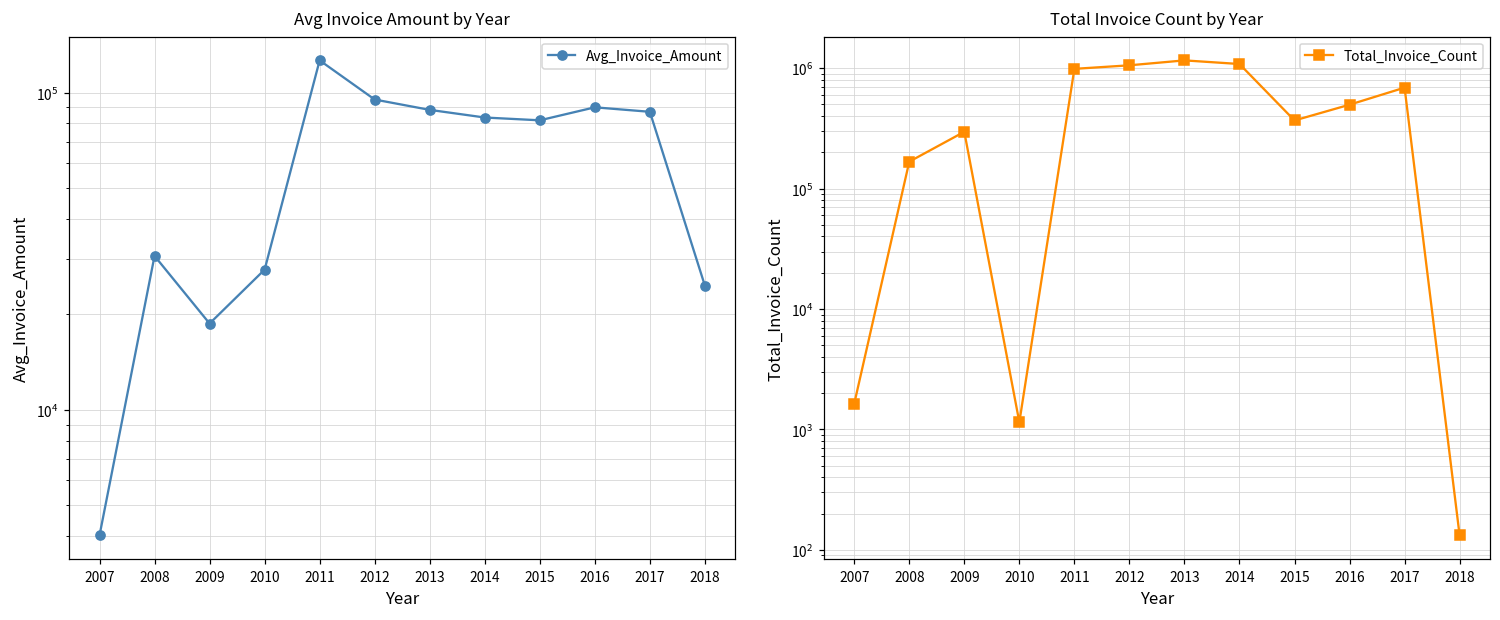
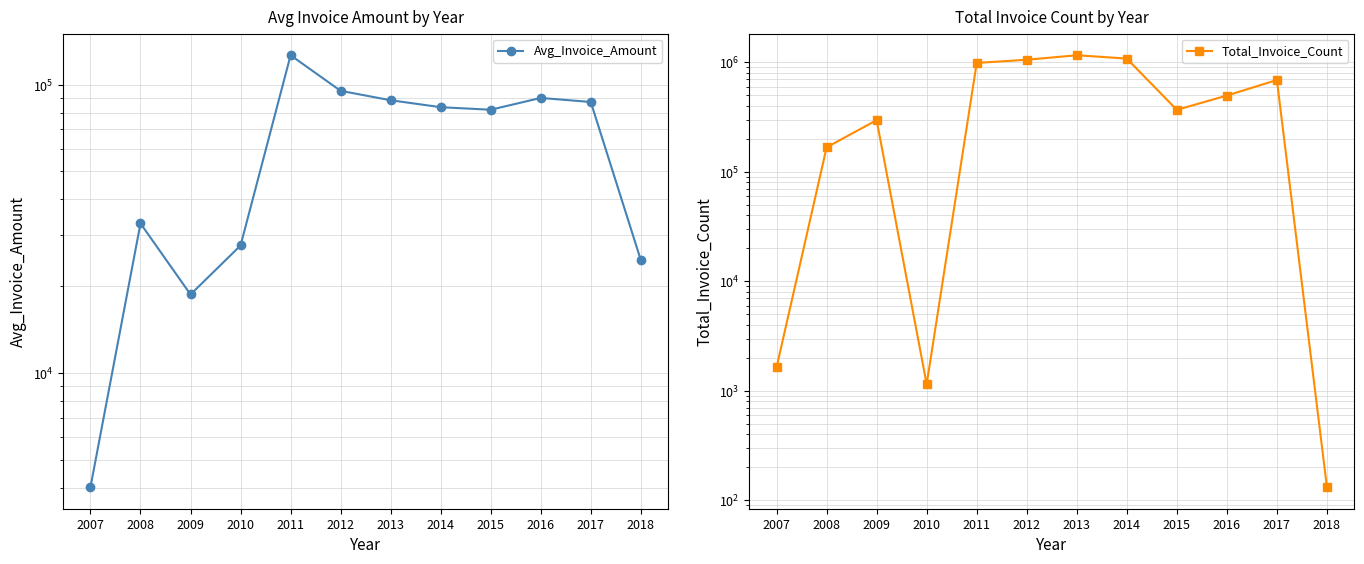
  {
    "Avg Invoice Amount by Year": {
      "2007": 4000,
-     "2008": 31000,
+     "2008": 33000,
      "2009": 19000,
      "2010": 28000,
      "2011": 130000,
      "2012": 95000,
      "2013": 88000,
      "2014": 84000,
      "2015": 82000,
      "2016": 90000,
      "2017": 87000,
      "2018": 25000
    },
    "Total Invoice Count by Year": {
      "2007": 1600,
      "2008": 170000,
      "2009": 300000,
      "2010": 1100,
      "2011": 1000000,
      "2012": 1100000,
      "2013": 1200000,
      "2014": 1100000,
      "2015": 370000,
      "2016": 500000,
      "2017": 700000,
      "2018": 130
    }
  }
